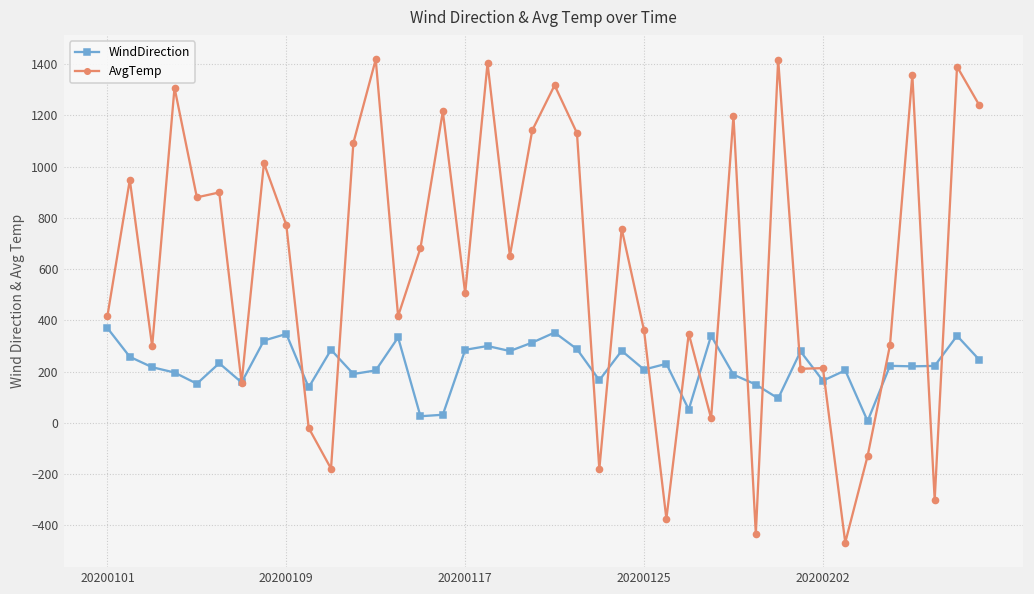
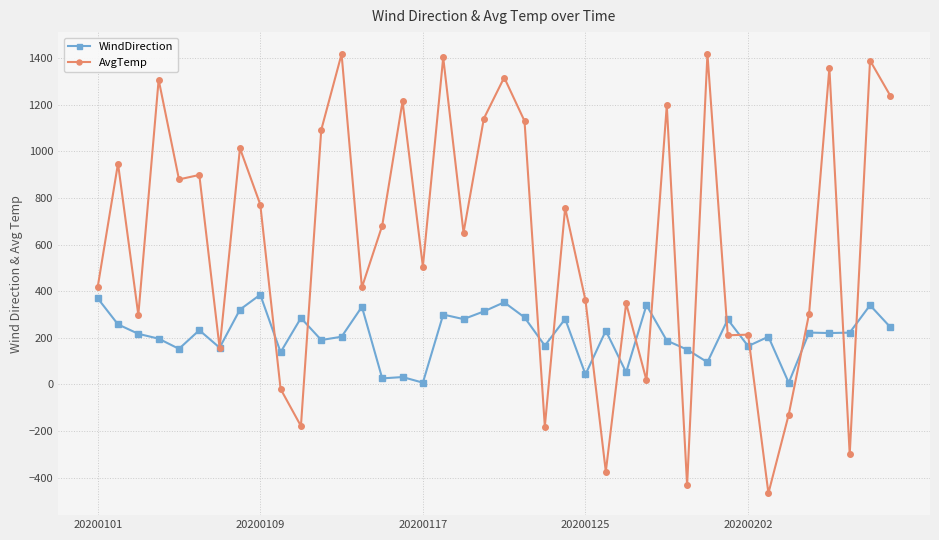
  {
    "WindDirection": {
      "20200101": 370,
-     "20200109": 350,
-     "20200117": 280,
-     "20200125": 210,
+     "20200109": 380,
+     "20200117": 10,
+     "20200125": 40,
      "20200202": 160
    },
    "AvgTemp": {
      "20200101": 420,
      "20200109": 770,
      "20200117": 510,
      "20200125": 360,
      "20200202": 210
    }
  }
